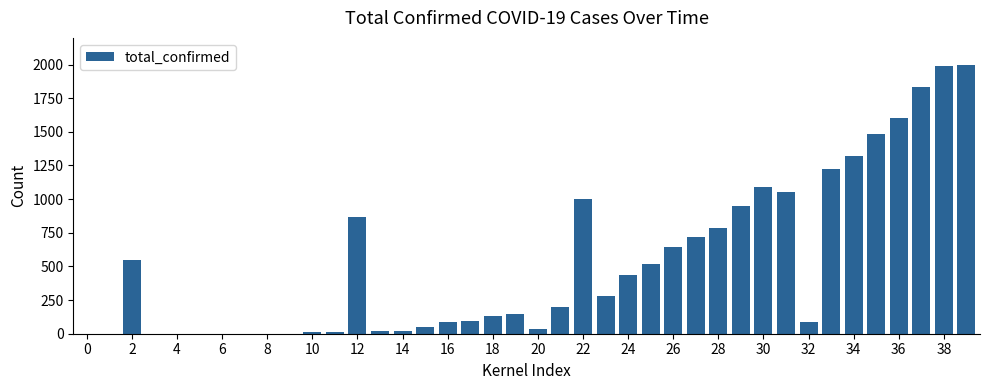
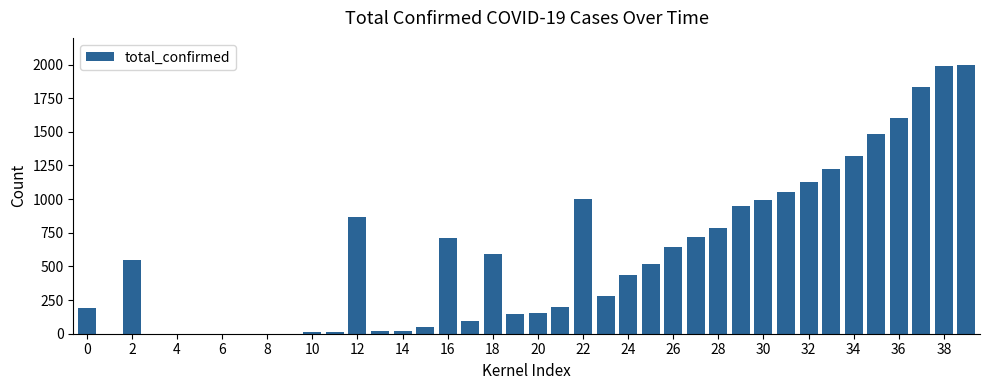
  {
-   "0": 0,
+   "0": 190,
    "2": 550,
    "4": 0,
    "6": 0,
    "8": 0,
    "12": 870,
-   "16": 90,
-   "18": 130,
-   "20": 40,
+   "16": 710,
+   "18": 590,
+   "20": 160,
    "22": 1000,
    "24": 440,
    "26": 640,
    "28": 780,
-   "30": 1090,
-   "32": 80,
+   "30": 990,
+   "32": 1130,
    "34": 1320,
    "36": 1600,
    "38": 1990
  }
